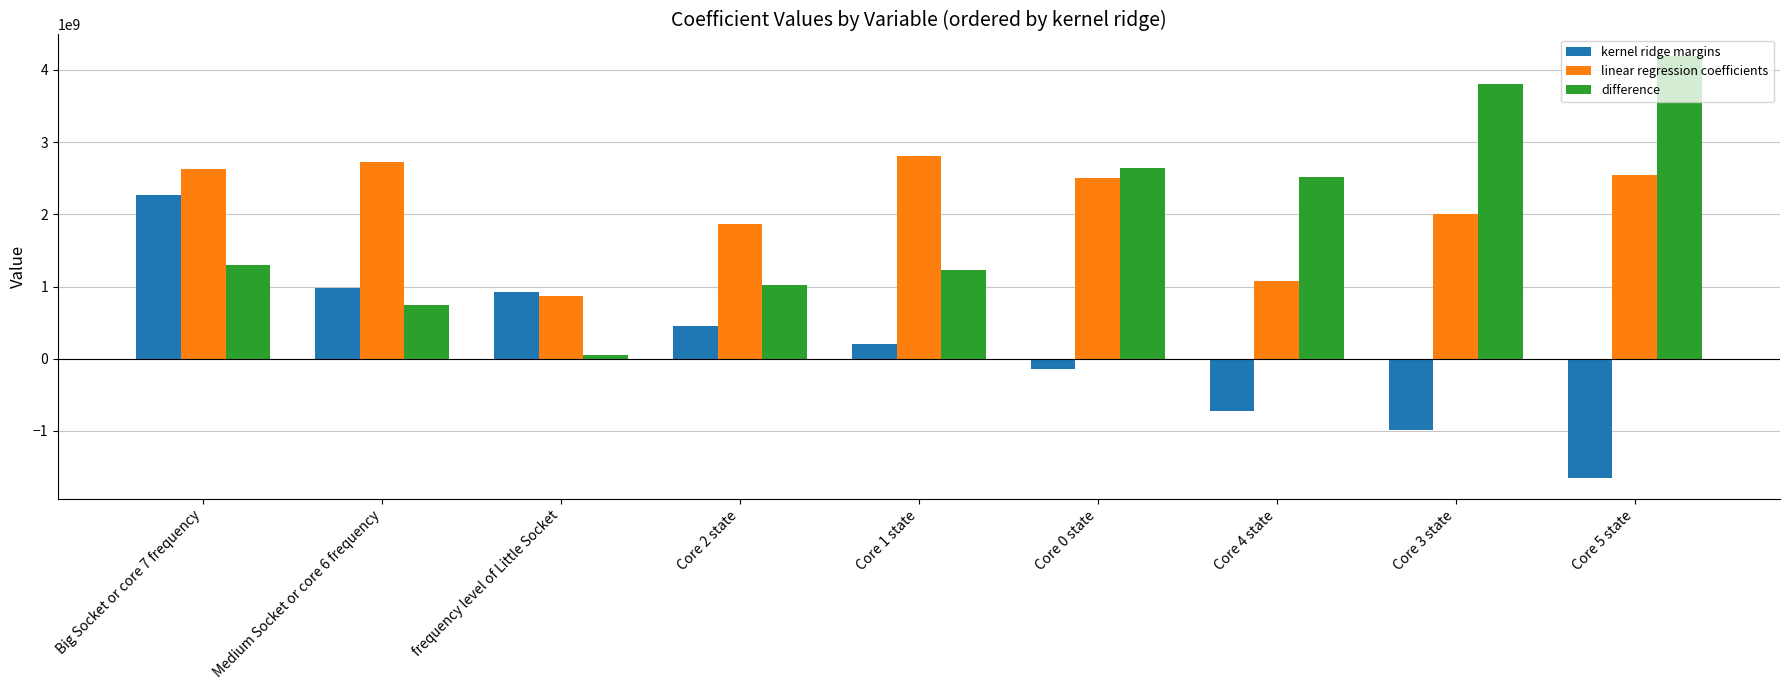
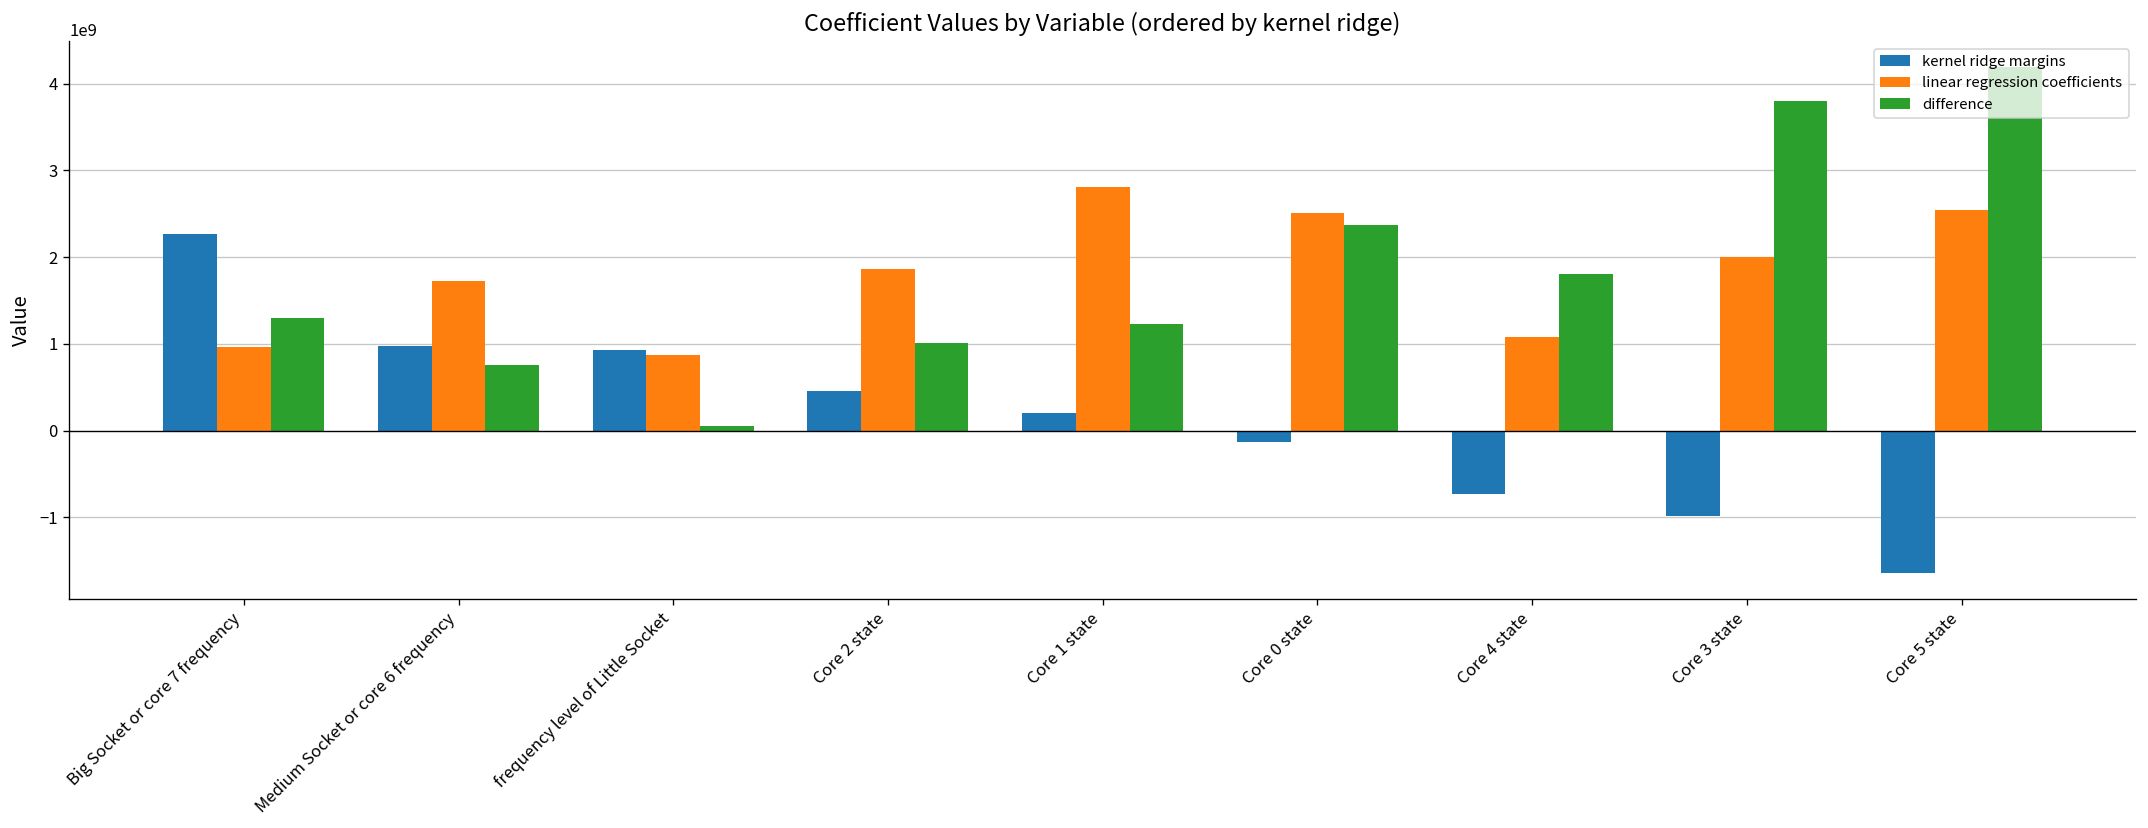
  {
    "kernel ridge margins": {
      "Big Socket or core 7 frequency": 2300000000,
      "Medium Socket or core 6 frequency": 1000000000,
      "frequency level of Little Socket": 900000000,
      "Core 2 state": 500000000,
      "Core 1 state": 200000000,
      "Core 0 state": -100000000,
      "Core 4 state": -700000000,
      "Core 3 state": -1000000000,
      "Core 5 state": -1600000000
    },
    "linear regression coefficients": {
-     "Big Socket or core 7 frequency": 2600000000,
-     "Medium Socket or core 6 frequency": 2700000000,
+     "Big Socket or core 7 frequency": 1000000000,
+     "Medium Socket or core 6 frequency": 1700000000,
      "frequency level of Little Socket": 900000000,
      "Core 2 state": 1900000000,
      "Core 1 state": 2800000000,
      "Core 0 state": 2500000000,
      "Core 4 state": 1100000000,
      "Core 3 state": 2000000000,
      "Core 5 state": 2500000000
    },
    "difference": {
      "Big Socket or core 7 frequency": 1300000000,
      "Medium Socket or core 6 frequency": 700000000,
      "frequency level of Little Socket": 100000000,
      "Core 2 state": 1000000000,
      "Core 1 state": 1200000000,
-     "Core 0 state": 2600000000,
-     "Core 4 state": 2500000000,
+     "Core 0 state": 2400000000,
+     "Core 4 state": 1800000000,
      "Core 3 state": 3800000000
    }
  }
